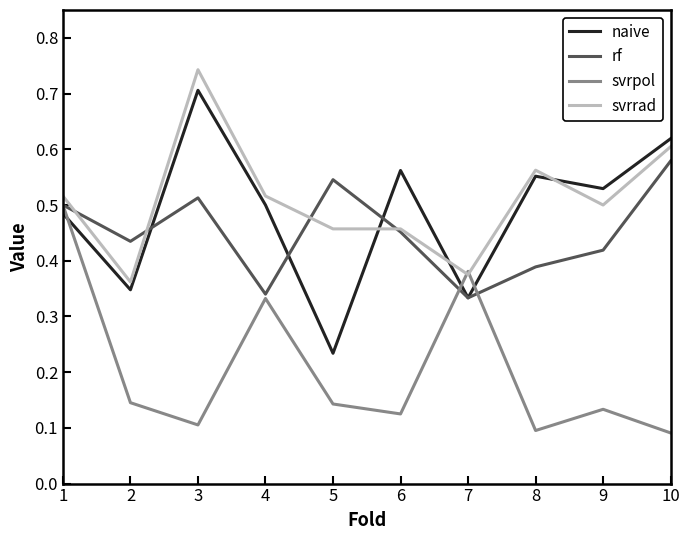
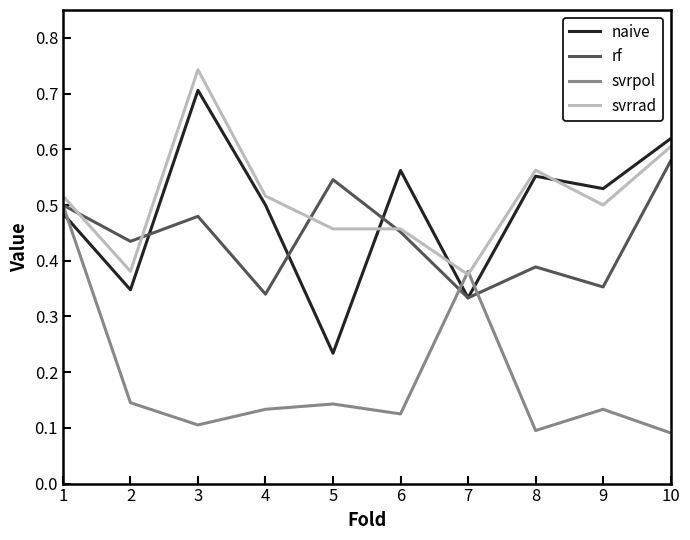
  {
    "naive": {
      "1": 0.48,
      "2": 0.35,
      "3": 0.71,
      "4": 0.50,
      "5": 0.23,
      "6": 0.56,
      "8": 0.55,
      "9": 0.53,
      "10": 0.62
    },
    "rf": {
      "2": 0.43,
-     "3": 0.51,
+     "3": 0.48,
      "4": 0.34,
      "5": 0.55,
      "6": 0.45,
      "8": 0.39,
-     "9": 0.42,
+     "9": 0.35,
      "10": 0.58
    },
    "svrpol": {
      "2": 0.15,
      "3": 0.11,
-     "4": 0.33,
+     "4": 0.13,
      "5": 0.14,
      "6": 0.13,
      "7": 0.38,
      "8": 0.10,
      "9": 0.13,
      "10": 0.09
    },
    "svrrad": {
      "1": 0.52,
-     "2": 0.36,
+     "2": 0.38,
      "3": 0.74,
      "4": 0.52,
      "5": 0.46,
      "6": 0.46,
      "7": 0.38,
      "8": 0.56,
      "9": 0.50,
      "10": 0.60
    }
  }
